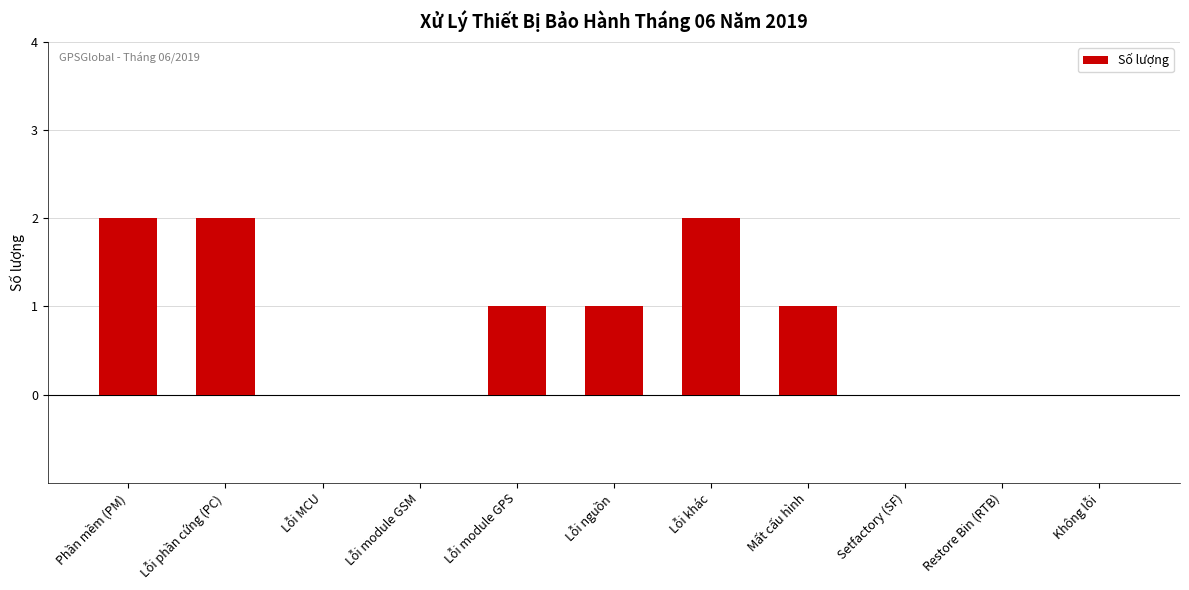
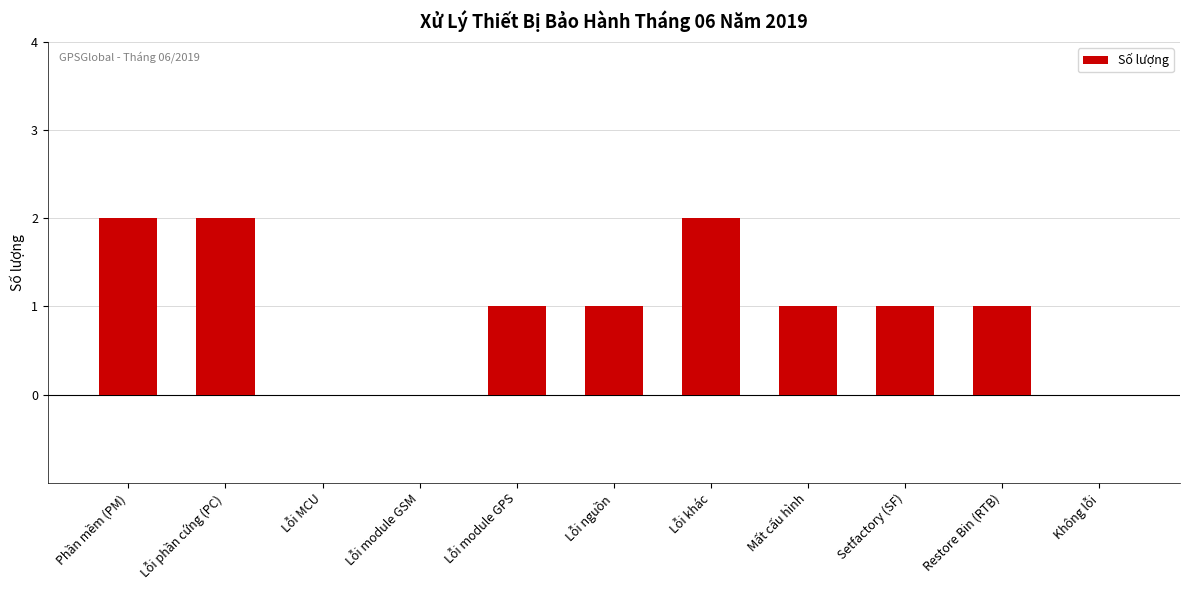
  {
    "Phần mềm (PM)": 2,
    "Lỗi phần cứng (PC)": 2,
    "Lỗi MCU": 0,
    "Lỗi module GSM": 0,
    "Lỗi module GPS": 1,
    "Lỗi nguồn": 1,
    "Lỗi khác": 2,
    "Mất cấu hình": 1,
-   "Setfactory (SF)": 0,
-   "Restore Bin (RTB)": 0,
+   "Setfactory (SF)": 1,
+   "Restore Bin (RTB)": 1,
    "Không lỗi": 0
  }
